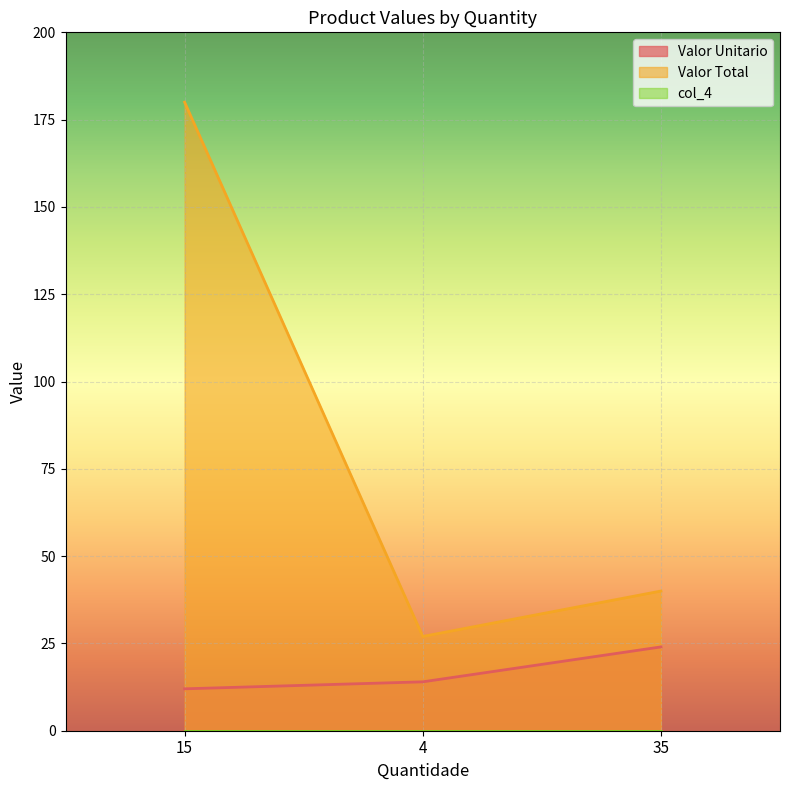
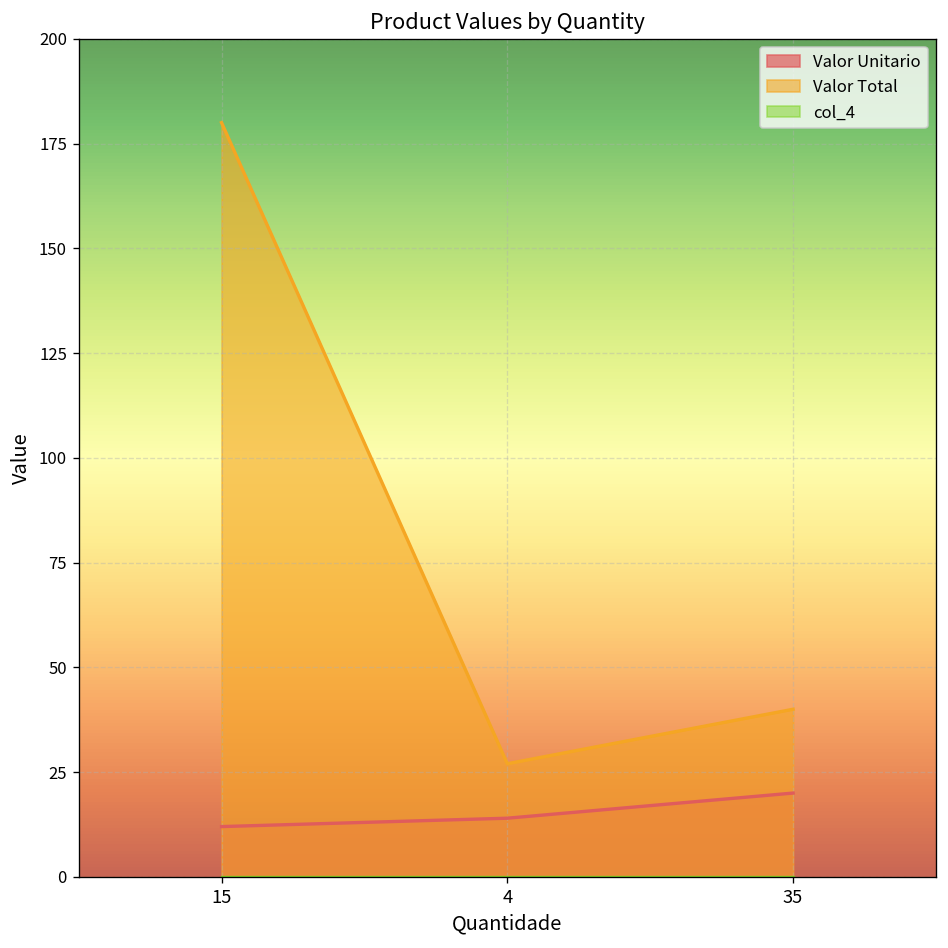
  {
    "Valor Unitario": {
      "15": 12,
      "4": 14,
-     "35": 24
+     "35": 20
    },
    "Valor Total": {
      "15": 180,
      "4": 27,
      "35": 40
    },
    "col_4": {
      "15": 0,
      "4": 0,
      "35": 0
    }
  }
